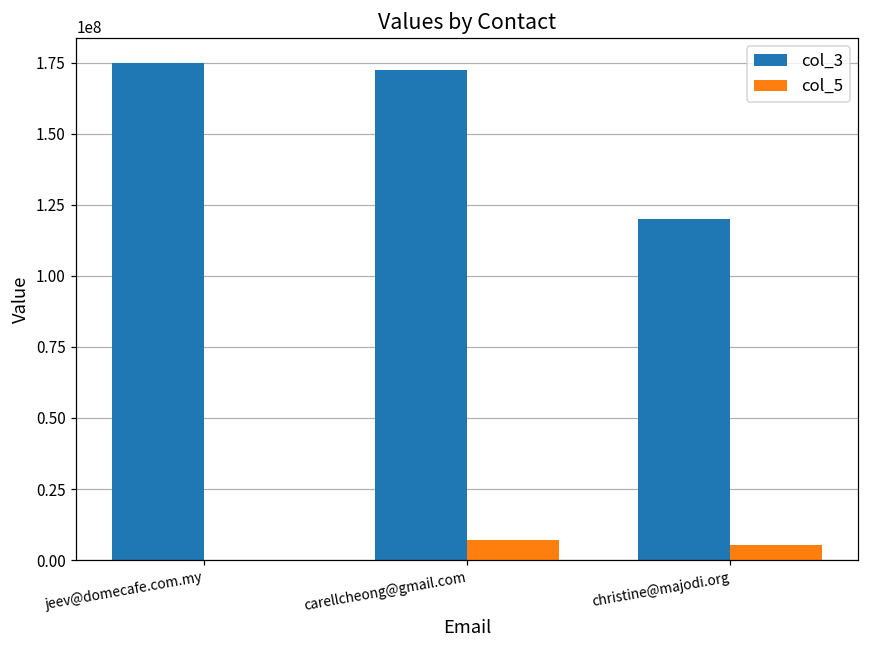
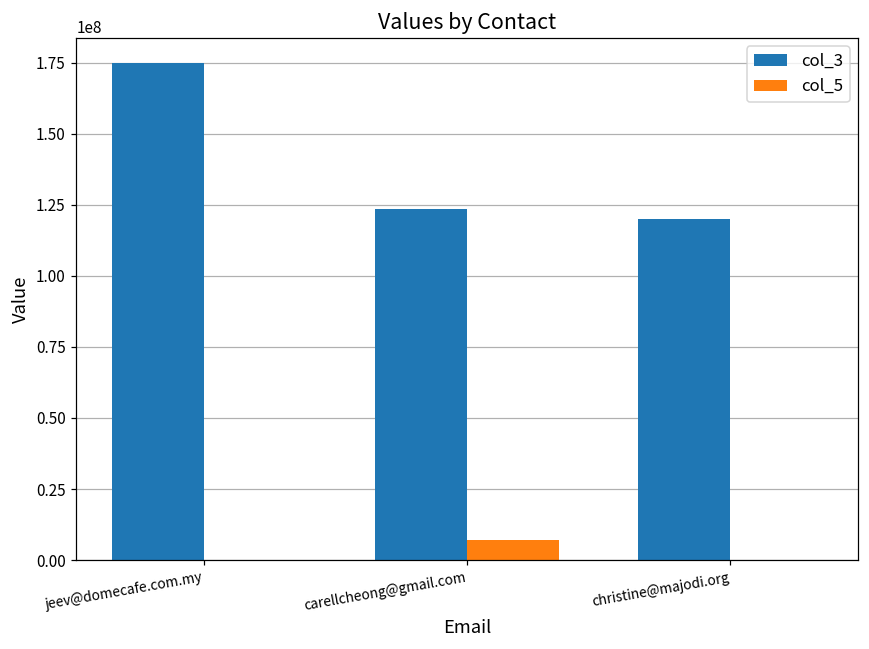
  {
    "col_3": {
      "jeev@domecafe.com.my": 175000000,
-     "carellcheong@gmail.com": 173000000,
+     "carellcheong@gmail.com": 124000000,
      "christine@majodi.org": 120000000
    },
    "col_5": {
      "carellcheong@gmail.com": 7000000,
-     "christine@majodi.org": 5000000
+     "christine@majodi.org": 0
    }
  }
